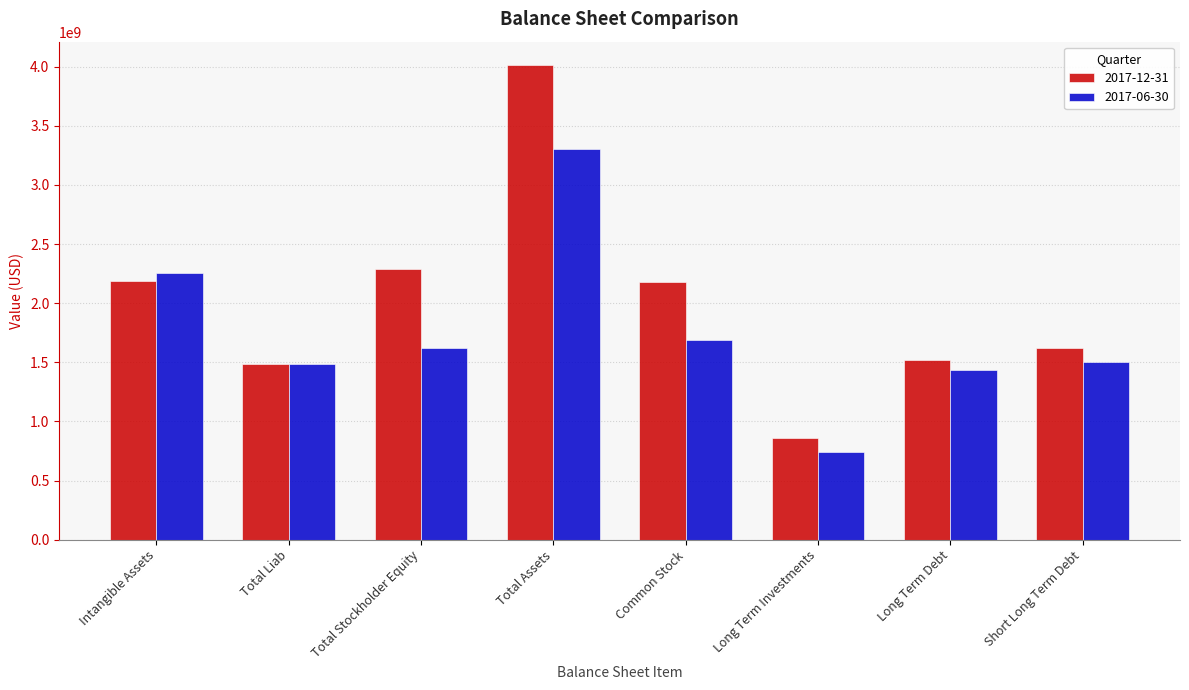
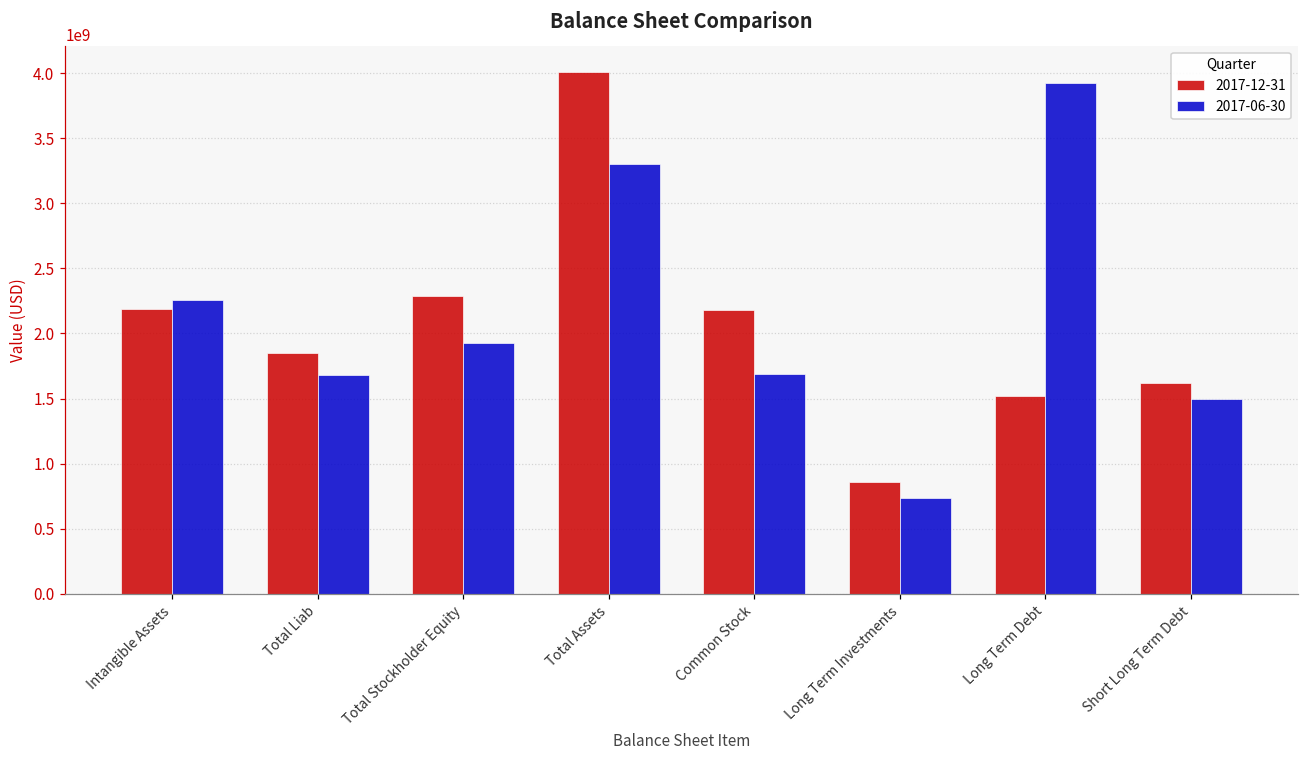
  {
    "2017-12-31": {
      "Intangible Assets": 2190000000,
-     "Total Liab": 1480000000,
+     "Total Liab": 1850000000,
      "Total Stockholder Equity": 2290000000,
      "Total Assets": 4010000000,
      "Common Stock": 2180000000,
      "Long Term Investments": 860000000,
      "Long Term Debt": 1520000000,
      "Short Long Term Debt": 1620000000
    },
    "2017-06-30": {
      "Intangible Assets": 2250000000,
-     "Total Liab": 1490000000,
-     "Total Stockholder Equity": 1620000000,
+     "Total Liab": 1680000000,
+     "Total Stockholder Equity": 1930000000,
      "Total Assets": 3300000000,
      "Common Stock": 1680000000,
      "Long Term Investments": 740000000,
-     "Long Term Debt": 1430000000,
+     "Long Term Debt": 3930000000,
      "Short Long Term Debt": 1500000000
    }
  }
